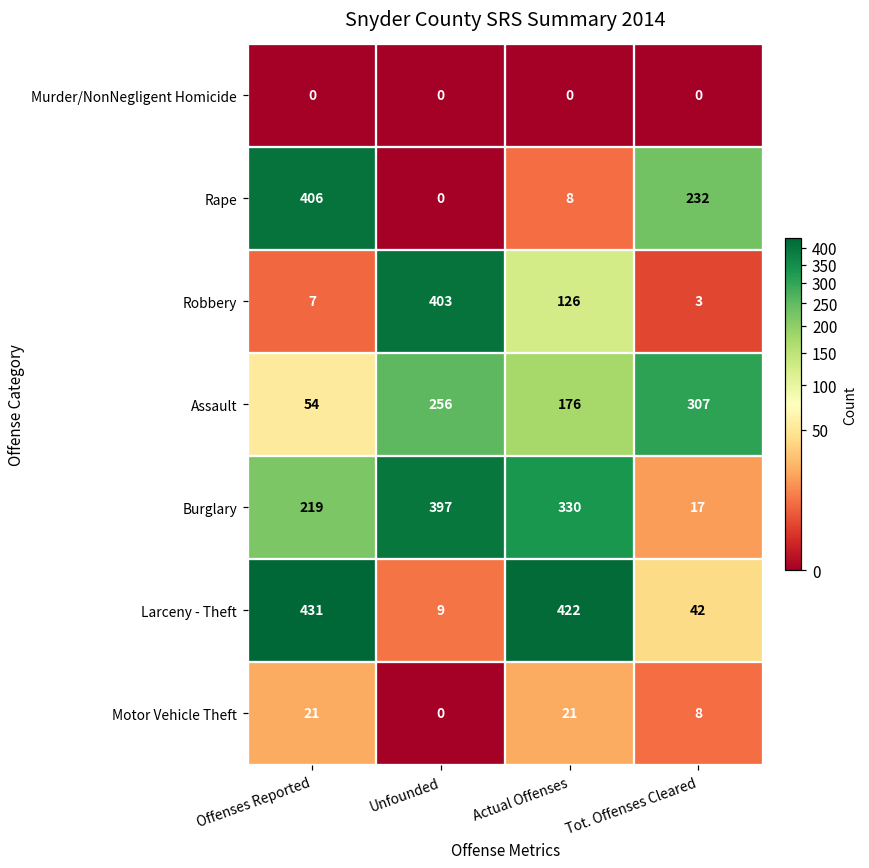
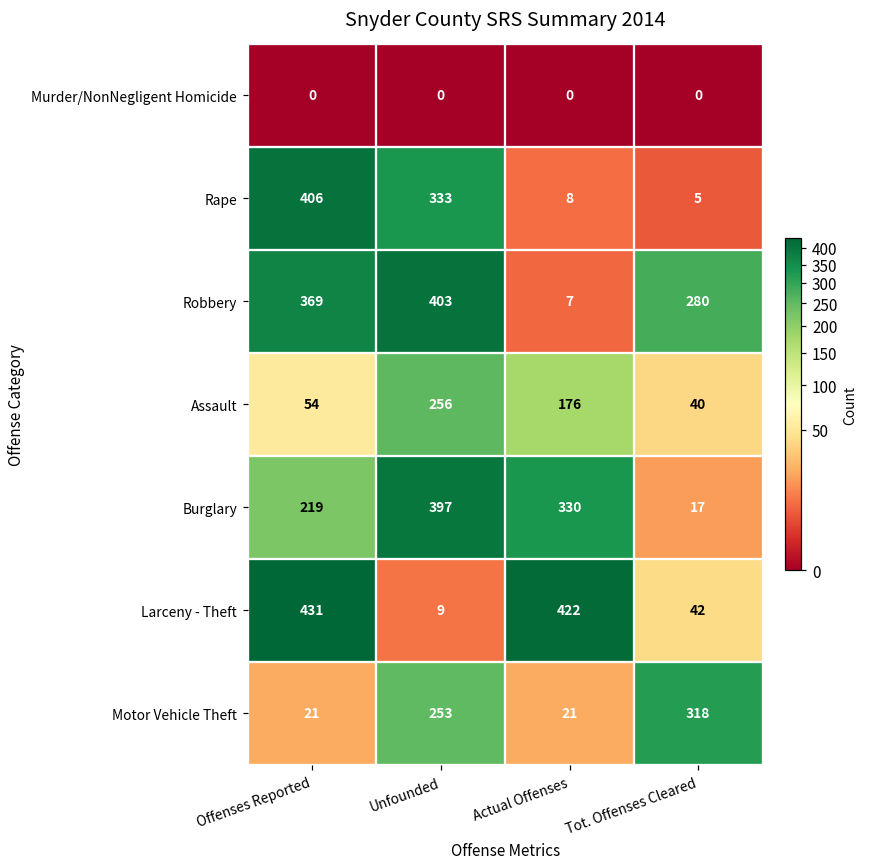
  {
    "Murder/NonNegligent Homicide": {
      "Offenses Reported": 0,
      "Unfounded": 0,
      "Actual Offenses": 0,
      "Tot. Offenses Cleared": 0
    },
    "Rape": {
      "Offenses Reported": 406,
-     "Unfounded": 0,
+     "Unfounded": 333,
      "Actual Offenses": 8,
-     "Tot. Offenses Cleared": 232
+     "Tot. Offenses Cleared": 5
    },
    "Robbery": {
-     "Offenses Reported": 7,
+     "Offenses Reported": 369,
      "Unfounded": 403,
-     "Actual Offenses": 126,
-     "Tot. Offenses Cleared": 3
+     "Actual Offenses": 7,
+     "Tot. Offenses Cleared": 280
    },
    "Assault": {
      "Offenses Reported": 54,
      "Unfounded": 256,
      "Actual Offenses": 176,
-     "Tot. Offenses Cleared": 307
+     "Tot. Offenses Cleared": 40
    },
    "Burglary": {
      "Offenses Reported": 219,
      "Unfounded": 397,
      "Actual Offenses": 330,
      "Tot. Offenses Cleared": 17
    },
    "Larceny - Theft": {
      "Offenses Reported": 431,
      "Unfounded": 9,
      "Actual Offenses": 422,
      "Tot. Offenses Cleared": 42
    },
    "Motor Vehicle Theft": {
      "Offenses Reported": 21,
-     "Unfounded": 0,
+     "Unfounded": 253,
      "Actual Offenses": 21,
-     "Tot. Offenses Cleared": 8
+     "Tot. Offenses Cleared": 318
    }
  }
